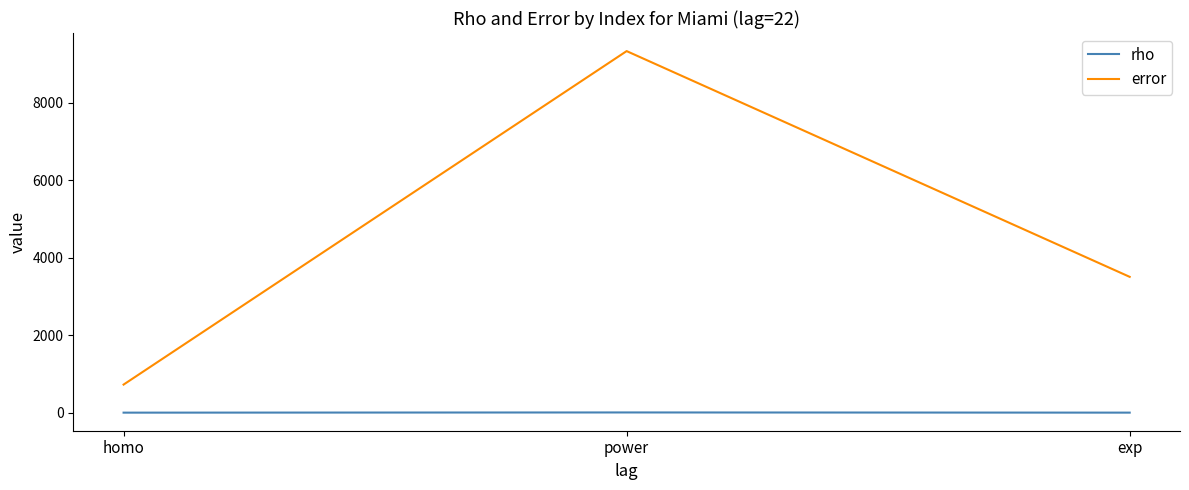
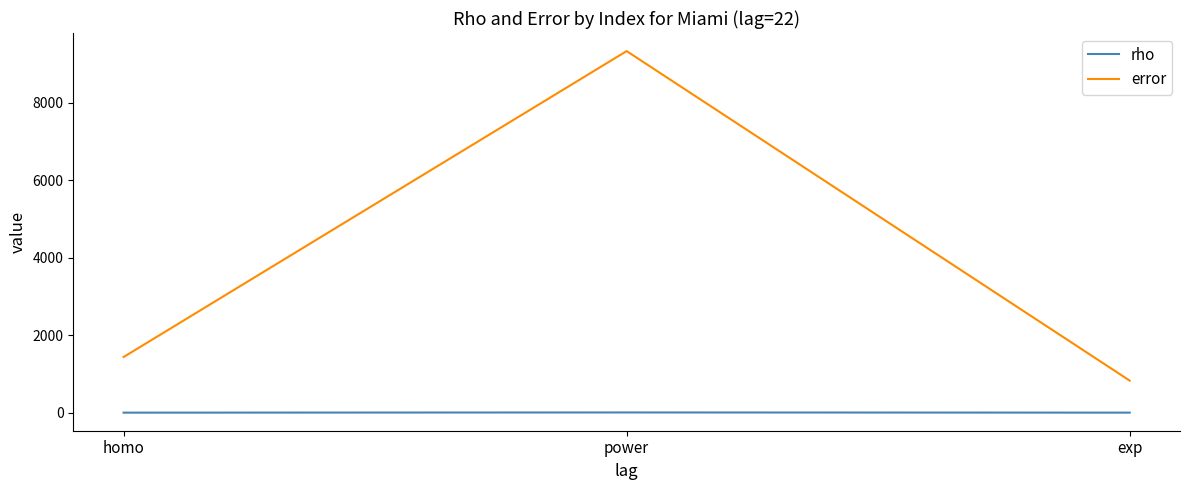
  {
    "rho": {
      "homo": 0,
      "power": 0,
      "exp": 0
    },
    "error": {
-     "homo": 700,
+     "homo": 1400,
      "power": 9300,
-     "exp": 3500
+     "exp": 800
    }
  }
